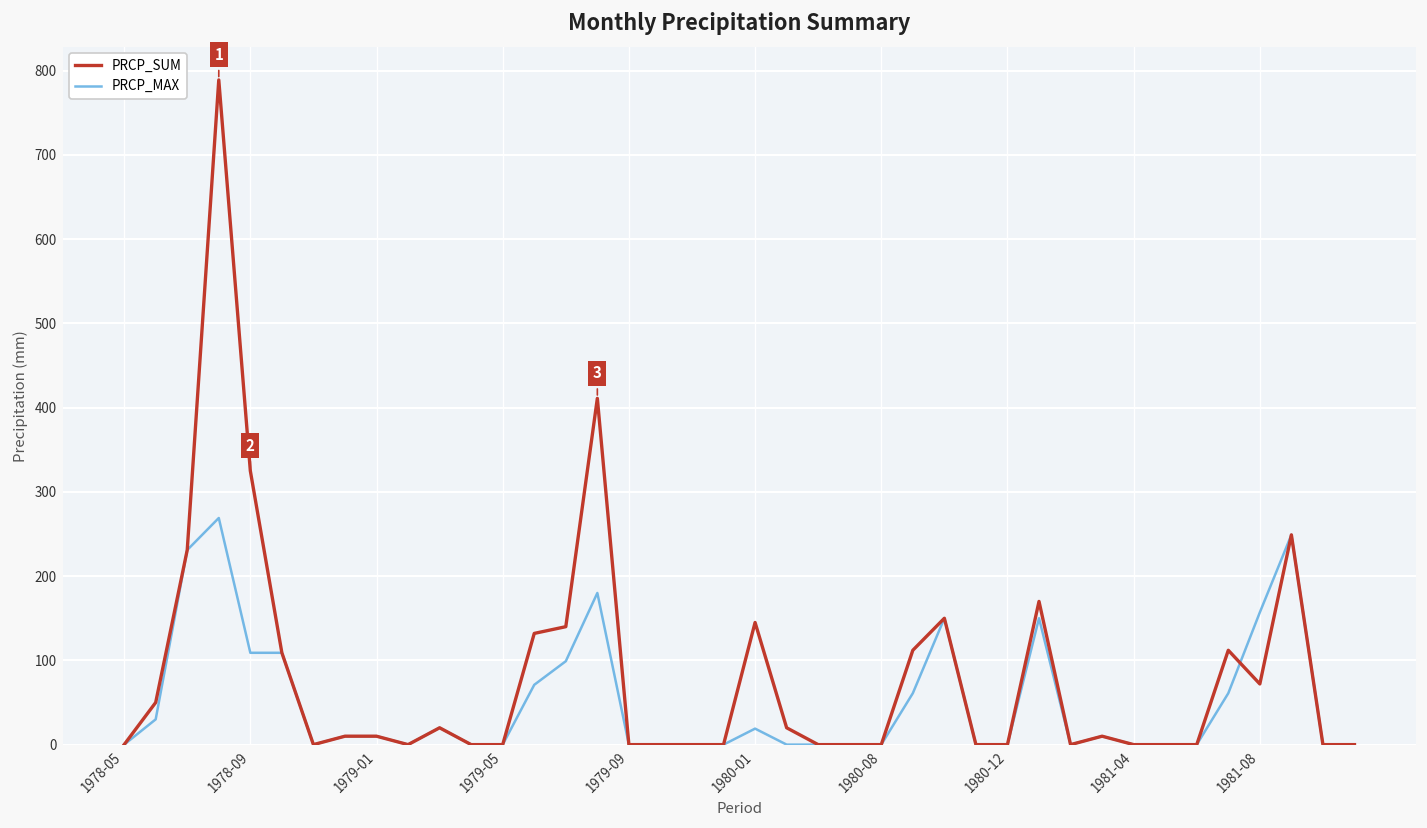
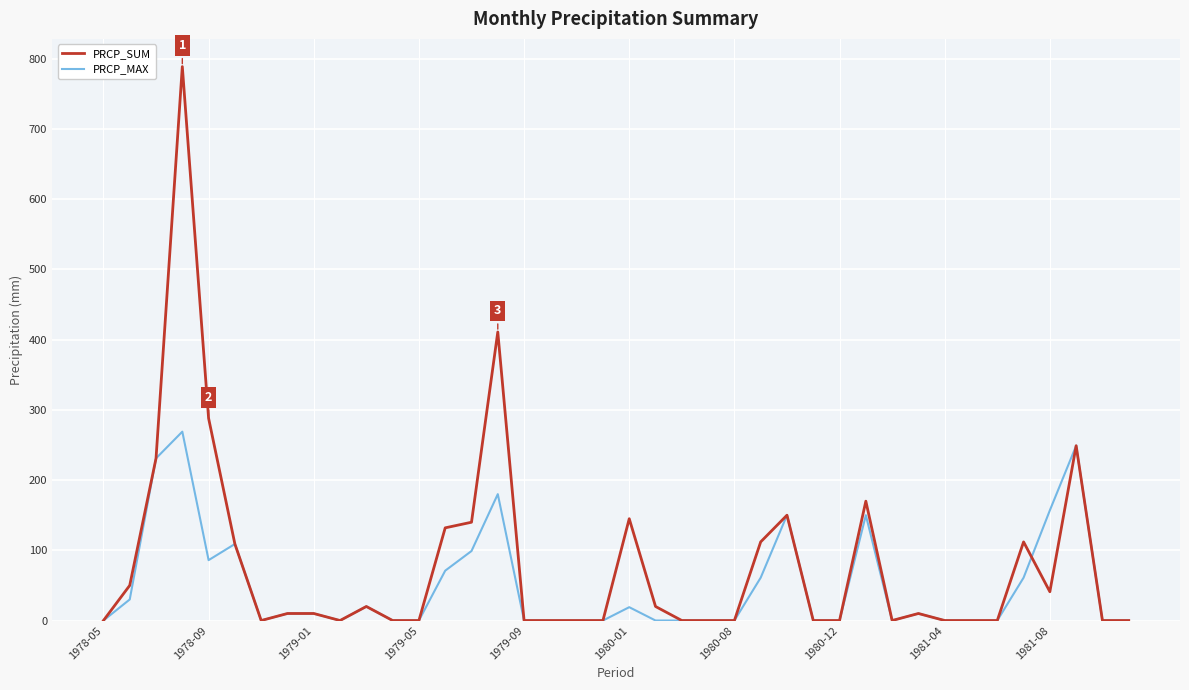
  {
    "PRCP_SUM": {
-     "1978-09": 330,
+     "1978-09": 290,
      "1980-01": 150,
-     "1981-08": 70
+     "1981-08": 40
    },
    "PRCP_MAX": {
-     "1978-09": 110,
+     "1978-09": 90,
      "1980-01": 20,
      "1981-08": 160
    }
  }
